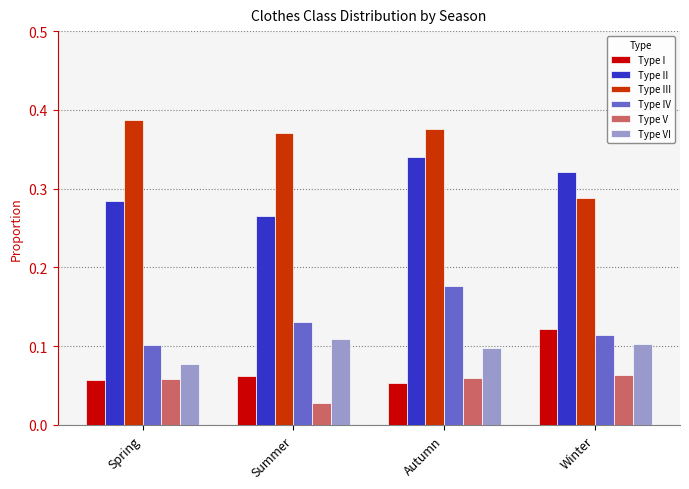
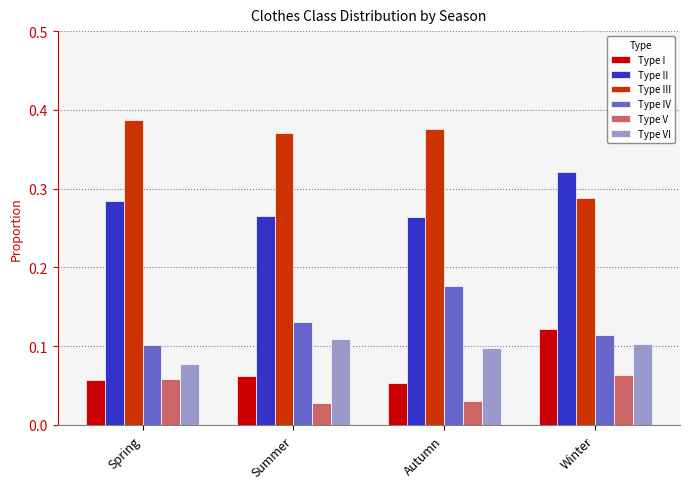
  {
    "Type II": {
      "Spring": 0.28,
      "Summer": 0.27,
-     "Autumn": 0.34,
+     "Autumn": 0.26,
      "Winter": 0.32
    },
    "Type IV": {
      "Spring": 0.10,
      "Summer": 0.13,
      "Autumn": 0.18,
      "Winter": 0.11
    },
    "Type V": {
      "Spring": 0.06,
      "Summer": 0.03,
-     "Autumn": 0.06,
+     "Autumn": 0.03,
      "Winter": 0.06
    },
    "Type VI": {
      "Spring": 0.08,
      "Summer": 0.11,
      "Autumn": 0.10,
      "Winter": 0.10
    }
  }
